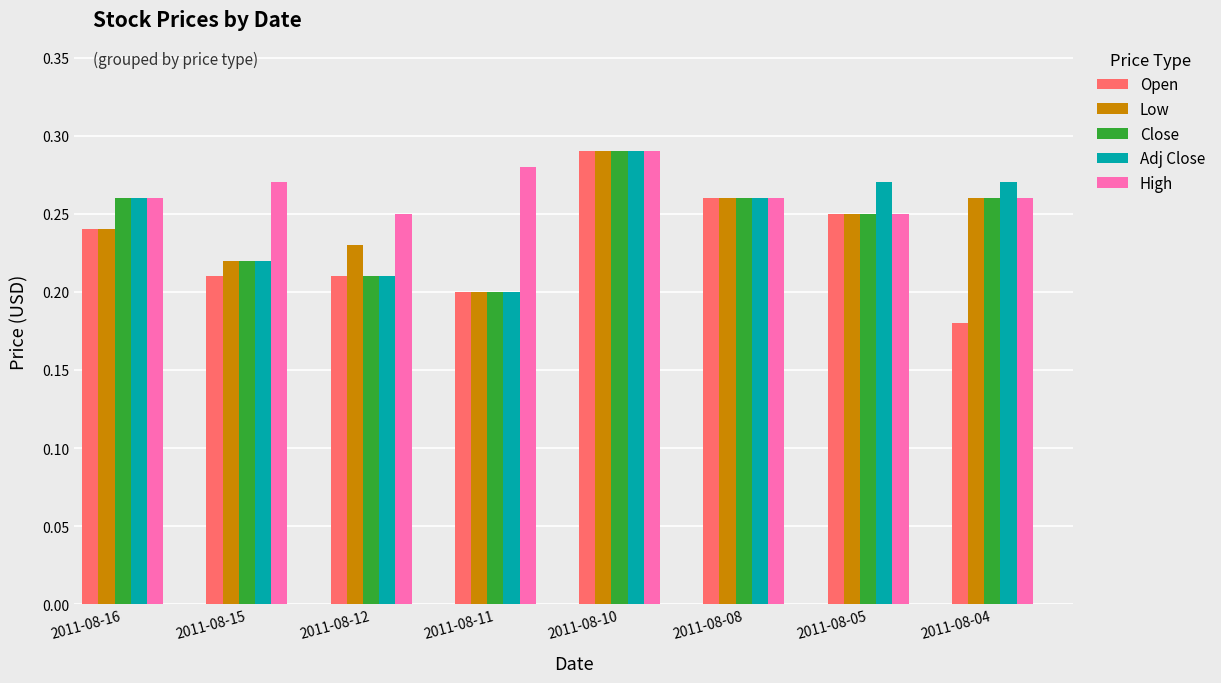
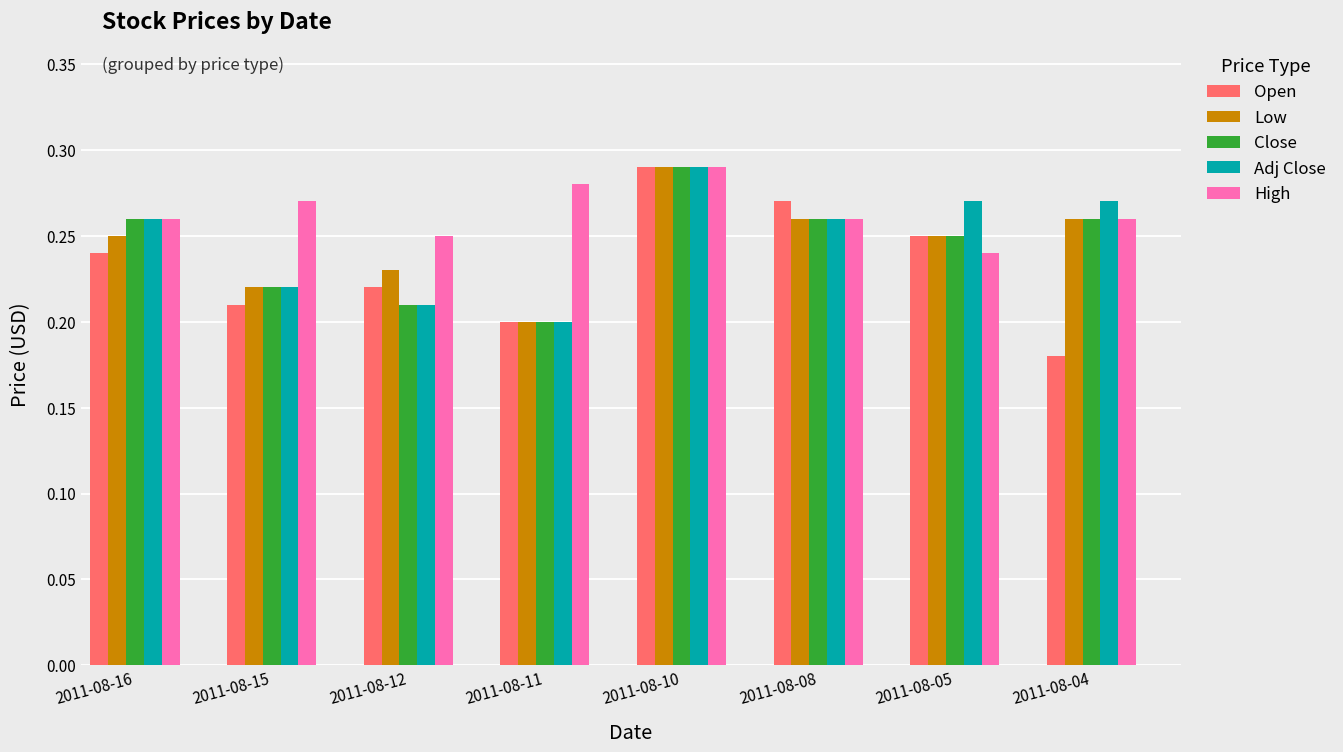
  {
    "Open": {
      "2011-08-16": 0.24,
      "2011-08-15": 0.21,
-     "2011-08-12": 0.21,
+     "2011-08-12": 0.22,
      "2011-08-11": 0.20,
      "2011-08-10": 0.29,
-     "2011-08-08": 0.26,
+     "2011-08-08": 0.27,
      "2011-08-05": 0.25,
      "2011-08-04": 0.18
    },
    "Low": {
-     "2011-08-16": 0.24,
+     "2011-08-16": 0.25,
      "2011-08-15": 0.22,
      "2011-08-12": 0.23,
      "2011-08-11": 0.20,
      "2011-08-10": 0.29,
      "2011-08-08": 0.26,
      "2011-08-05": 0.25,
      "2011-08-04": 0.26
    },
    "Close": {
      "2011-08-16": 0.26,
      "2011-08-15": 0.22,
      "2011-08-12": 0.21,
      "2011-08-11": 0.20,
      "2011-08-10": 0.29,
      "2011-08-08": 0.26,
      "2011-08-05": 0.25,
      "2011-08-04": 0.26
    },
    "Adj Close": {
      "2011-08-16": 0.26,
      "2011-08-15": 0.22,
      "2011-08-12": 0.21,
      "2011-08-11": 0.20,
      "2011-08-10": 0.29,
      "2011-08-08": 0.26,
      "2011-08-05": 0.27,
      "2011-08-04": 0.27
    },
    "High": {
      "2011-08-16": 0.26,
      "2011-08-15": 0.27,
      "2011-08-12": 0.25,
      "2011-08-11": 0.28,
      "2011-08-10": 0.29,
      "2011-08-08": 0.26,
-     "2011-08-05": 0.25,
+     "2011-08-05": 0.24,
      "2011-08-04": 0.26
    }
  }
